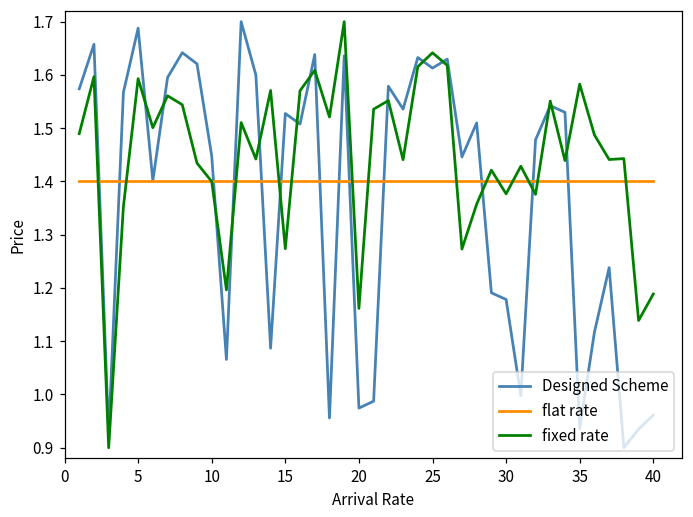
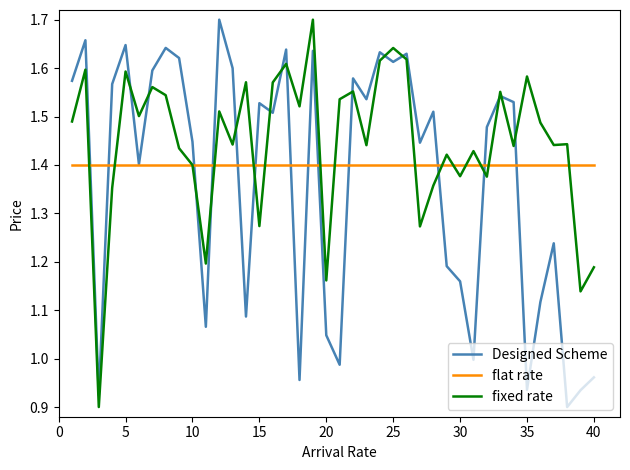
  {
    "Designed Scheme": {
-     "5": 1.69,
+     "5": 1.65,
      "10": 1.45,
      "15": 1.53,
-     "20": 0.97,
+     "20": 1.05,
      "25": 1.61,
-     "30": 1.18
+     "30": 1.16
    },
    "flat rate": {
      "5": 1.40,
      "15": 1.40,
      "20": 1.40,
      "25": 1.40,
      "30": 1.40,
      "35": 1.40,
      "40": 1.40
    },
    "fixed rate": {
      "5": 1.59,
      "15": 1.27,
      "20": 1.16,
      "25": 1.64,
      "30": 1.38,
      "35": 1.58,
      "40": 1.19
    }
  }
